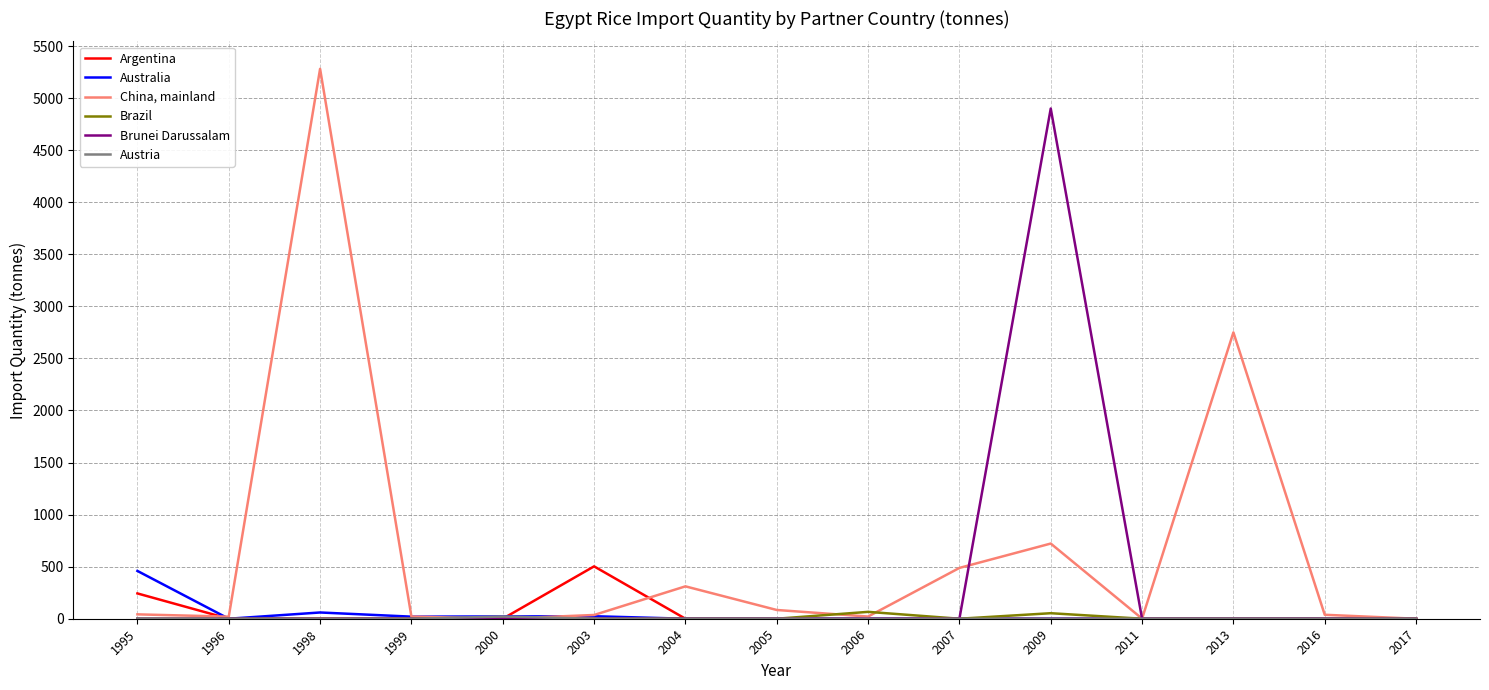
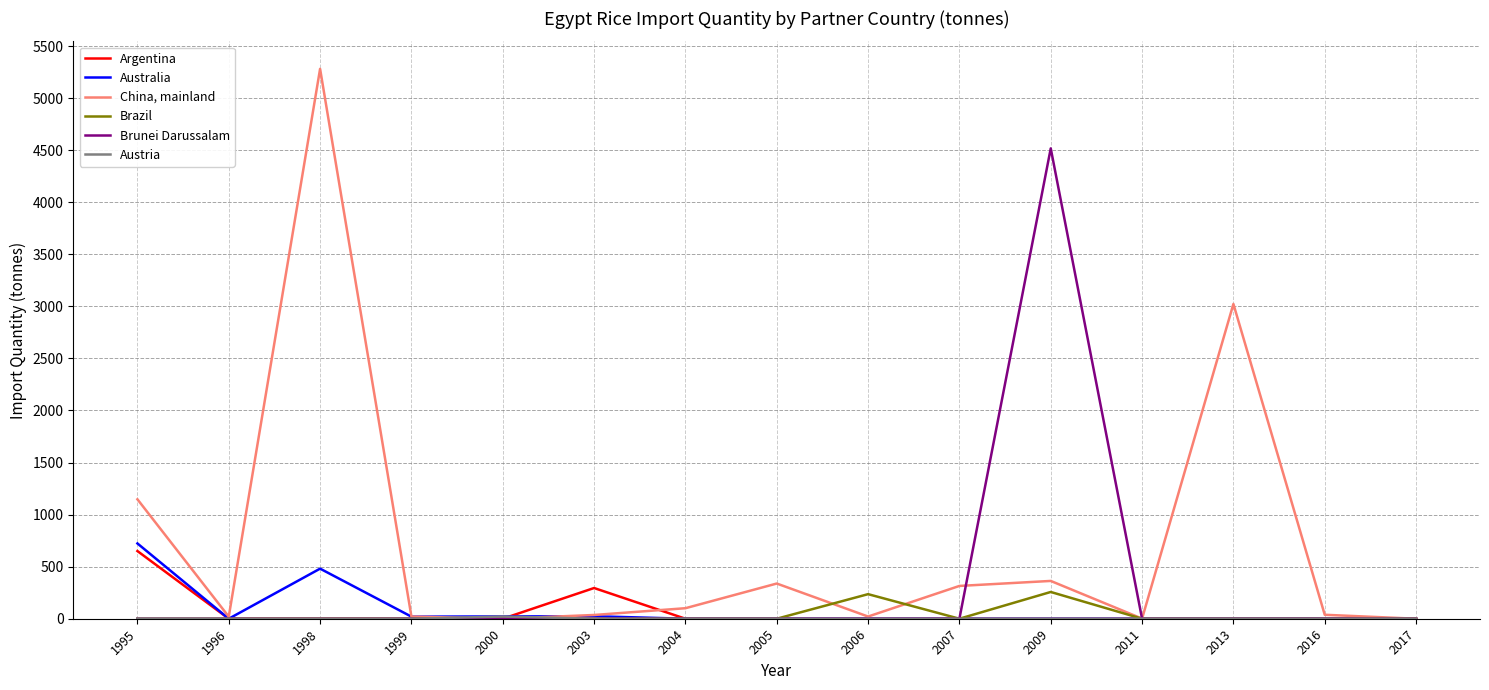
  {
    "Argentina": {
-     "1995": 240,
-     "2003": 500
+     "1995": 650,
+     "2003": 300
    },
    "Australia": {
-     "1995": 460,
-     "1998": 60
+     "1995": 720,
+     "1998": 480
    },
    "China, mainland": {
-     "1995": 40,
+     "1995": 1150,
      "1998": 5280,
-     "2004": 310,
-     "2005": 80,
-     "2007": 490,
-     "2009": 720,
-     "2013": 2750,
+     "2004": 100,
+     "2005": 340,
+     "2007": 320,
+     "2009": 360,
+     "2013": 3020,
      "2016": 40
    },
    "Brazil": {
-     "2006": 70,
-     "2009": 50
+     "2006": 240,
+     "2009": 260
    },
    "Brunei Darussalam": {
-     "2009": 4900
+     "2009": 4520
    }
  }
